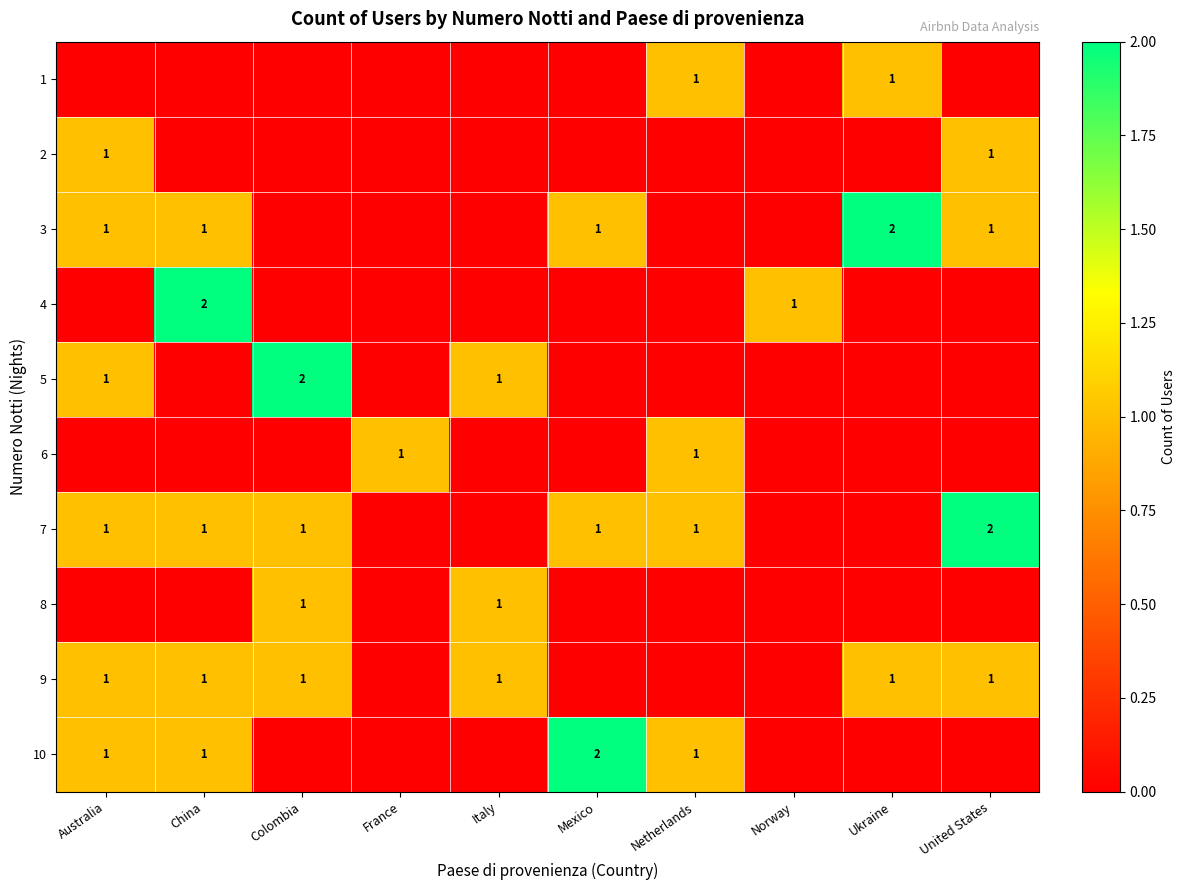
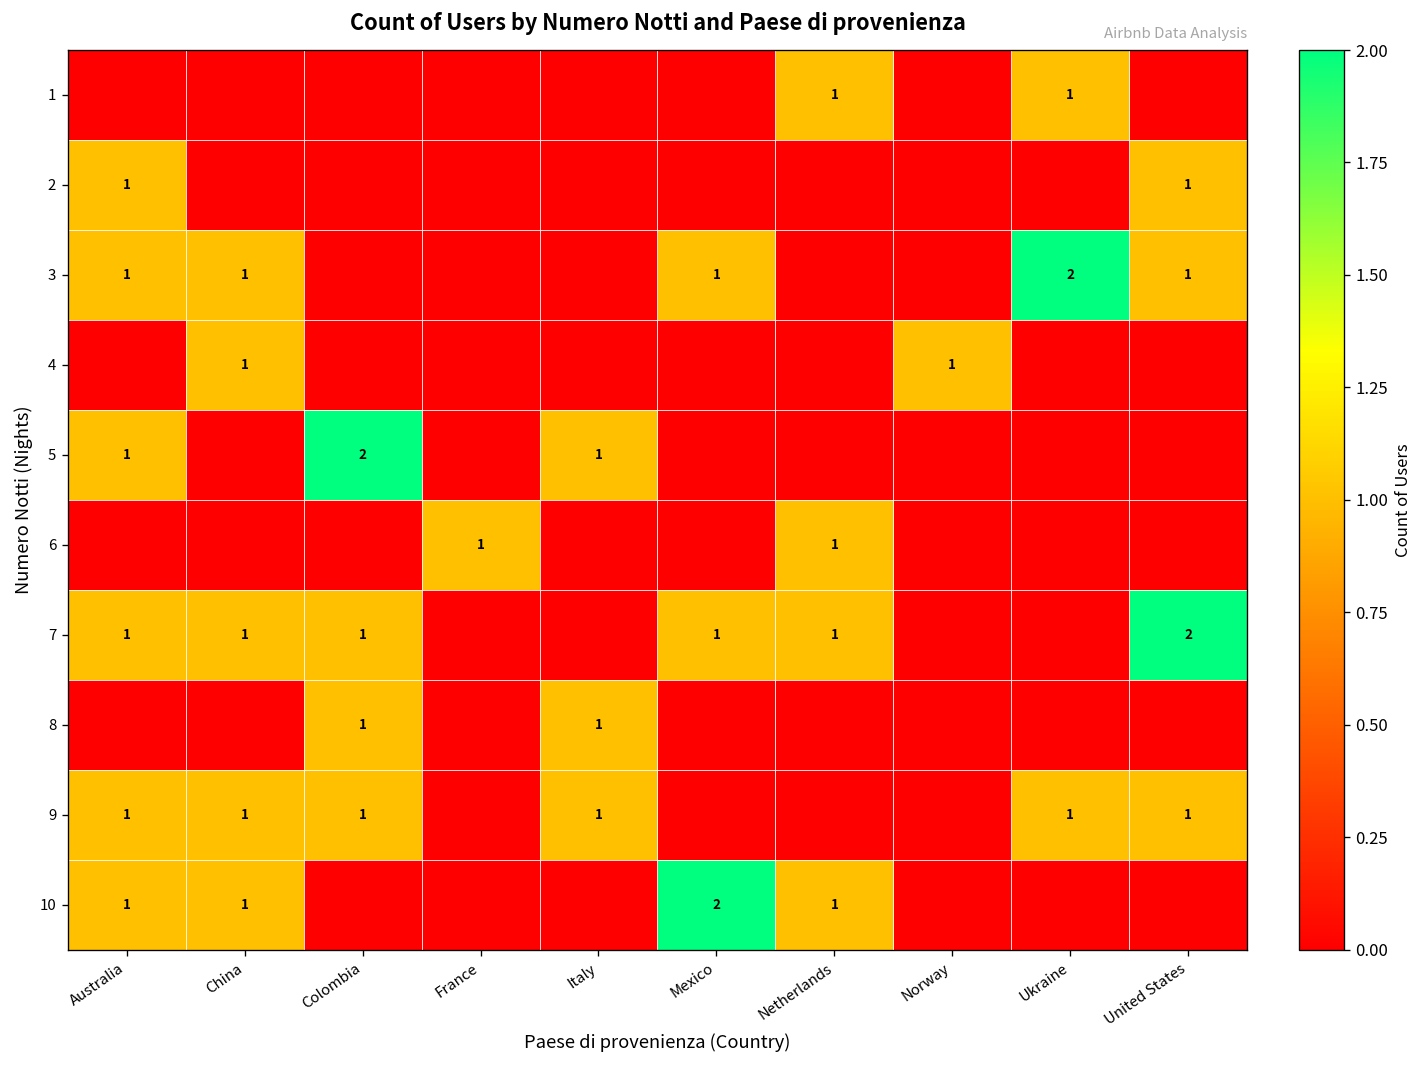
  {
    "1": {
      "Netherlands": 1,
      "Ukraine": 1
    },
    "2": {
      "Australia": 1,
      "United States": 1
    },
    "3": {
      "Australia": 1,
      "China": 1,
      "Mexico": 1,
      "Ukraine": 2,
      "United States": 1
    },
    "4": {
-     "China": 2,
+     "China": 1,
      "Norway": 1
    },
    "5": {
      "Australia": 1,
      "Colombia": 2,
      "Italy": 1
    },
    "6": {
      "France": 1,
      "Netherlands": 1
    },
    "7": {
      "Australia": 1,
      "China": 1,
      "Colombia": 1,
      "Mexico": 1,
      "Netherlands": 1,
      "United States": 2
    },
    "8": {
      "Colombia": 1,
      "Italy": 1
    },
    "9": {
      "Australia": 1,
      "China": 1,
      "Colombia": 1,
      "Italy": 1,
      "Ukraine": 1,
      "United States": 1
    },
    "10": {
      "Australia": 1,
      "China": 1,
      "Mexico": 2,
      "Netherlands": 1
    }
  }
